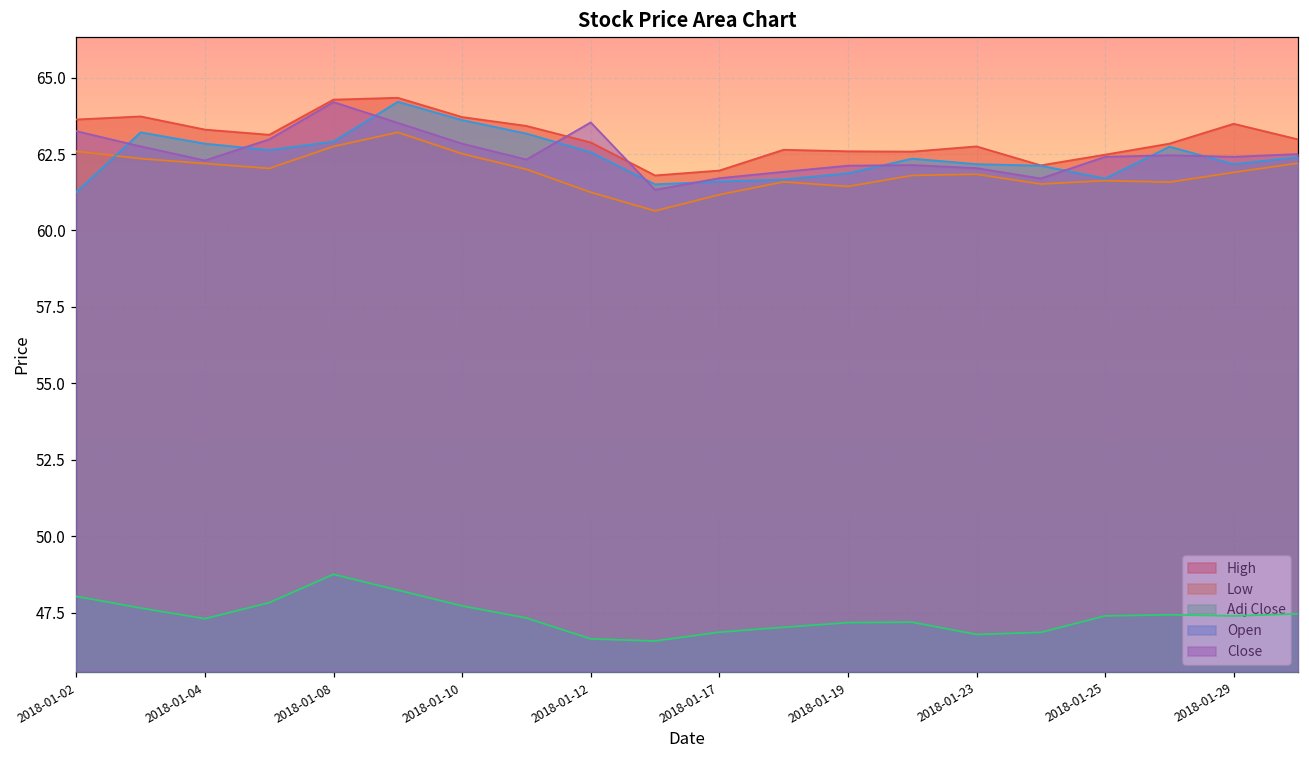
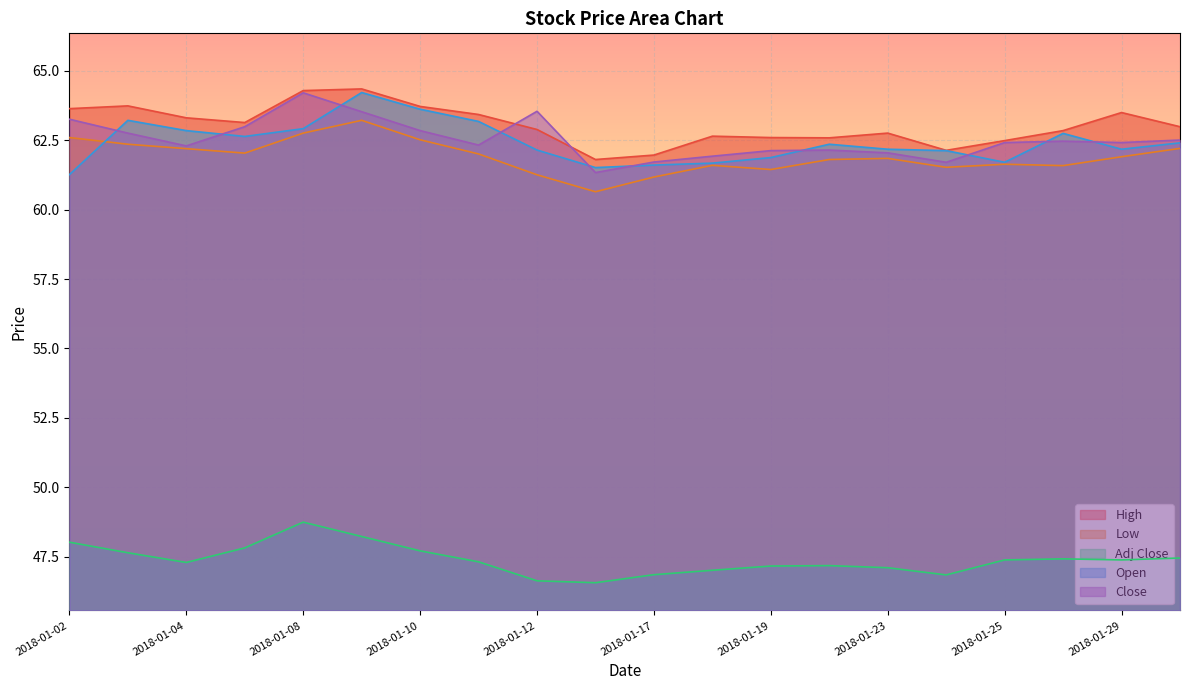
  {
    "Adj Close": {
      "2018-01-02": 48.0,
      "2018-01-04": 47.3,
      "2018-01-08": 48.8,
      "2018-01-10": 47.7,
      "2018-01-12": 46.6,
      "2018-01-17": 46.9,
      "2018-01-19": 47.2,
-     "2018-01-23": 46.8,
+     "2018-01-23": 47.1,
      "2018-01-25": 47.4
    },
    "Open": {
      "2018-01-02": 61.3,
      "2018-01-04": 62.8,
      "2018-01-08": 62.9,
      "2018-01-10": 63.6,
-     "2018-01-12": 62.6,
+     "2018-01-12": 62.1,
      "2018-01-17": 61.6,
      "2018-01-19": 61.9,
      "2018-01-23": 62.2,
      "2018-01-29": 62.2
    },
    "Close": {
      "2018-01-02": 63.3,
      "2018-01-04": 62.3,
      "2018-01-10": 62.8,
      "2018-01-12": 63.5,
      "2018-01-17": 61.7,
      "2018-01-19": 62.1,
      "2018-01-23": 62.0,
      "2018-01-29": 62.4
    }
  }
